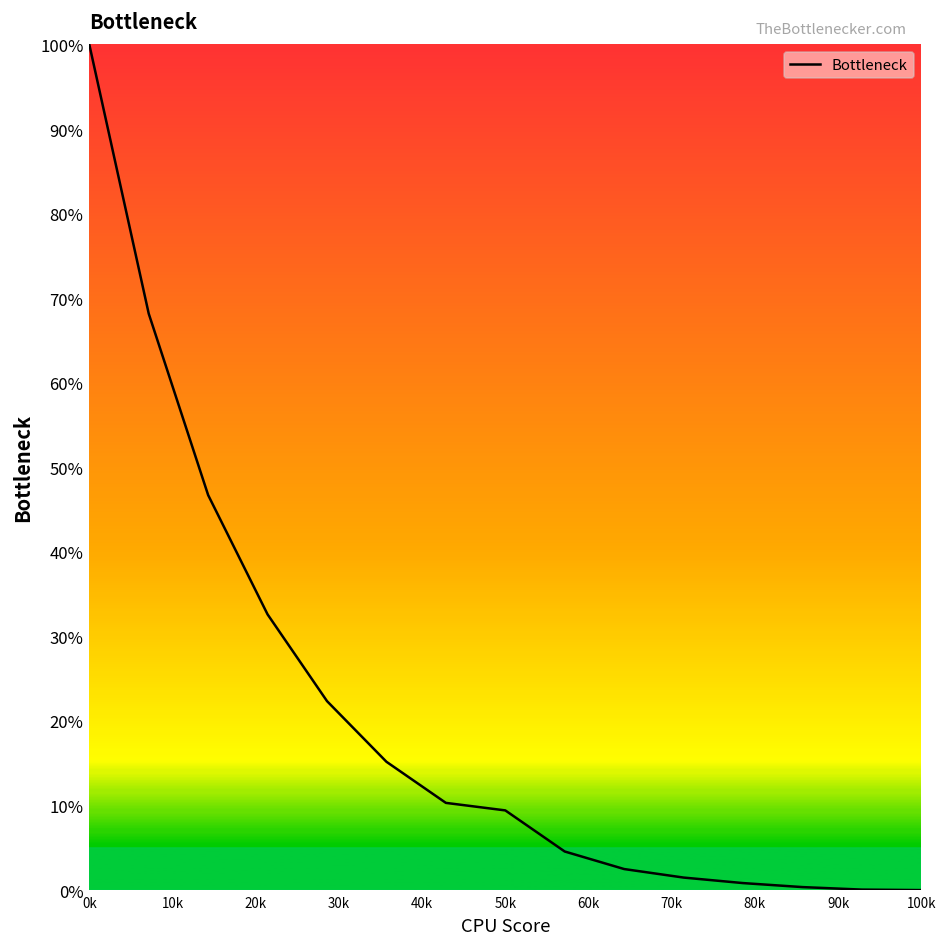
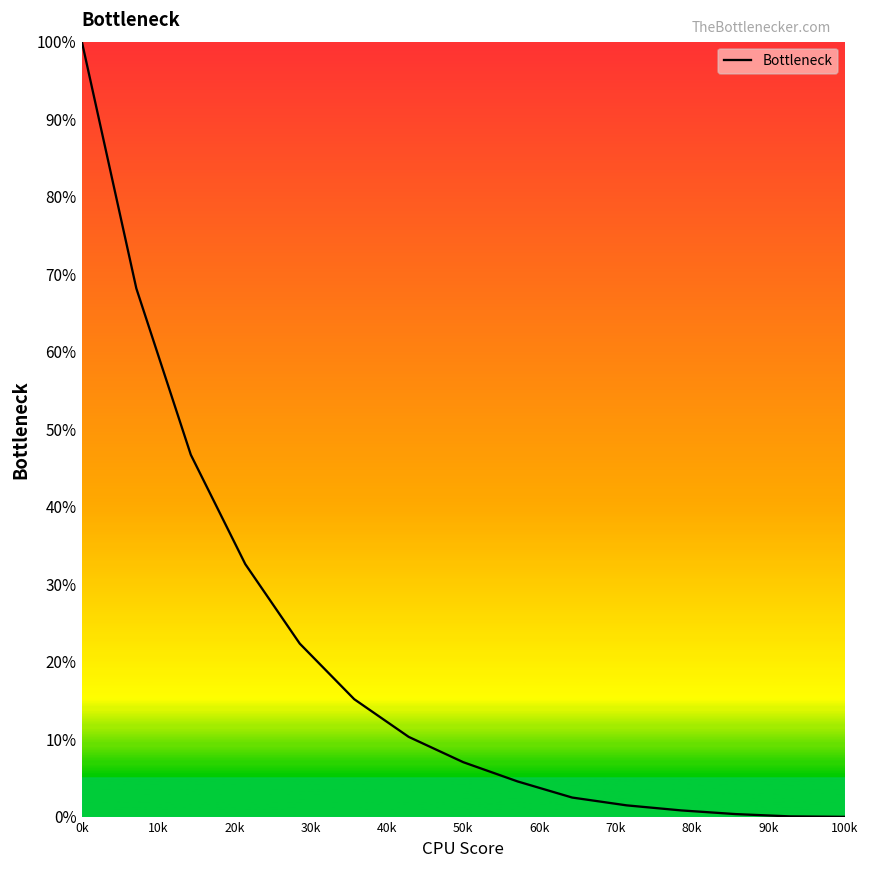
  {
    "0k": "100%",
-   "50k": "9%"
+   "50k": "7%"
  }
